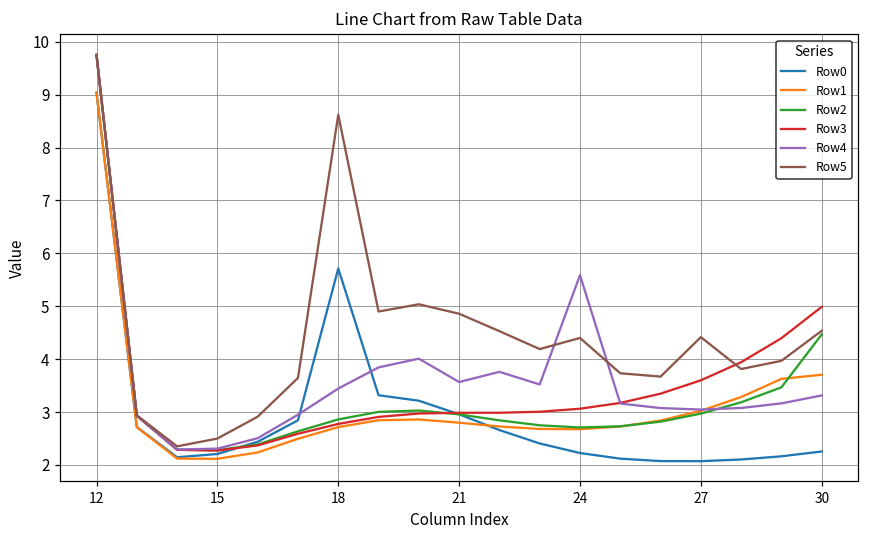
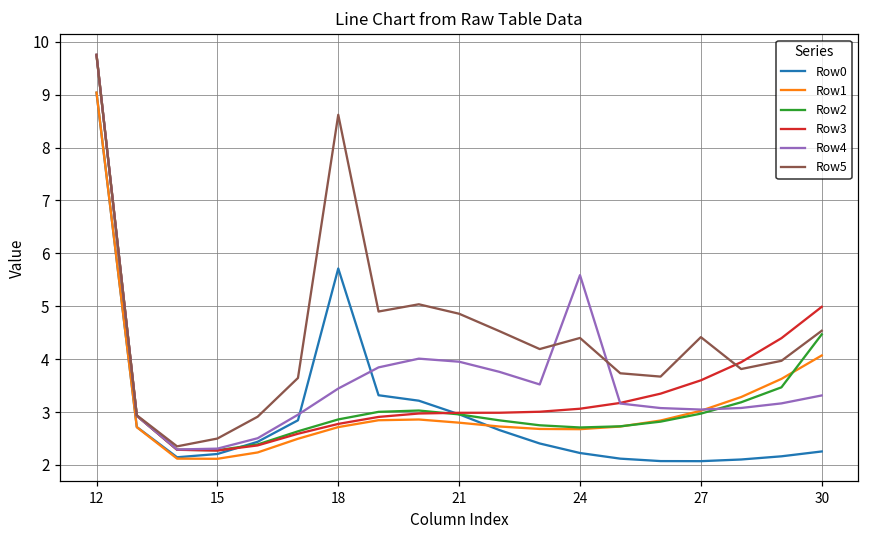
  {
    "Row0": {
      "15": 2.2,
      "18": 5.7,
      "24": 2.2,
      "27": 2.1,
      "30": 2.3
    },
    "Row1": {
      "15": 2.1,
      "18": 2.7,
      "21": 2.8,
-     "30": 3.7
+     "30": 4.1
    },
    "Row2": {
      "18": 2.9,
      "27": 3.0,
      "30": 4.5
    },
    "Row3": {
      "18": 2.8,
      "24": 3.1,
      "27": 3.6,
      "30": 5.0
    },
    "Row4": {
      "18": 3.4,
-     "21": 3.6,
+     "21": 4.0,
      "24": 5.6,
      "30": 3.3
    },
    "Row5": {
      "15": 2.5,
      "18": 8.6,
      "21": 4.9,
      "24": 4.4,
      "27": 4.4,
      "30": 4.5
    }
  }
